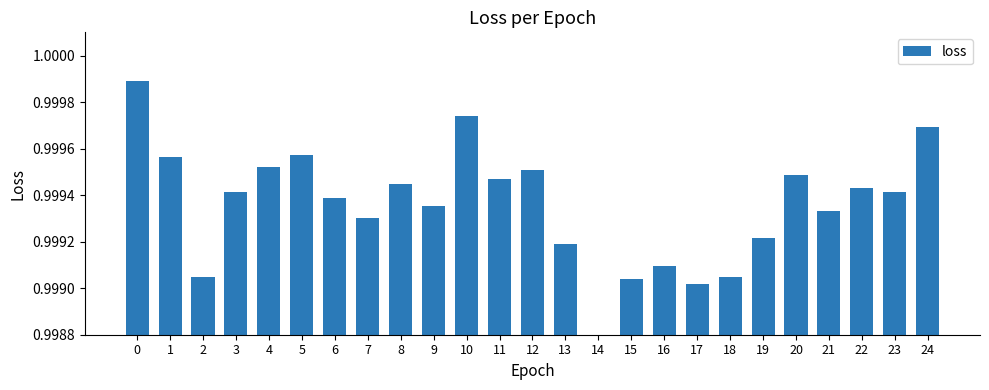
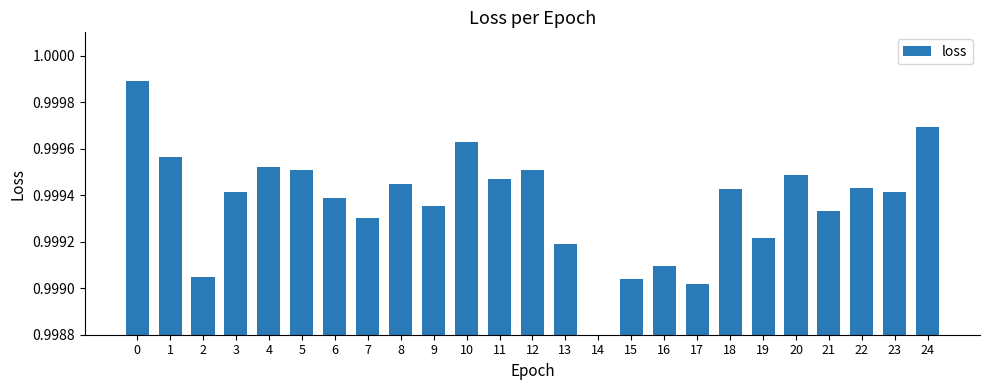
  {
    "0": 0.99989,
    "1": 0.99957,
    "2": 0.99905,
    "3": 0.99941,
    "4": 0.99952,
-   "5": 0.99957,
+   "5": 0.99951,
    "6": 0.99939,
    "7": 0.99930,
    "8": 0.99945,
    "9": 0.99935,
-   "10": 0.99974,
+   "10": 0.99963,
    "11": 0.99947,
    "12": 0.99951,
    "13": 0.99919,
    "15": 0.99904,
    "16": 0.99910,
    "17": 0.99902,
-   "18": 0.99905,
+   "18": 0.99943,
    "19": 0.99922,
    "20": 0.99949,
    "21": 0.99933,
    "22": 0.99943,
    "23": 0.99941,
    "24": 0.99969
  }
